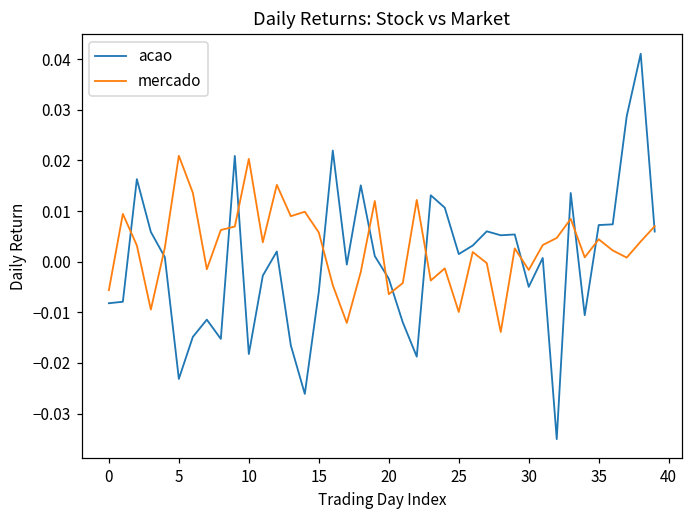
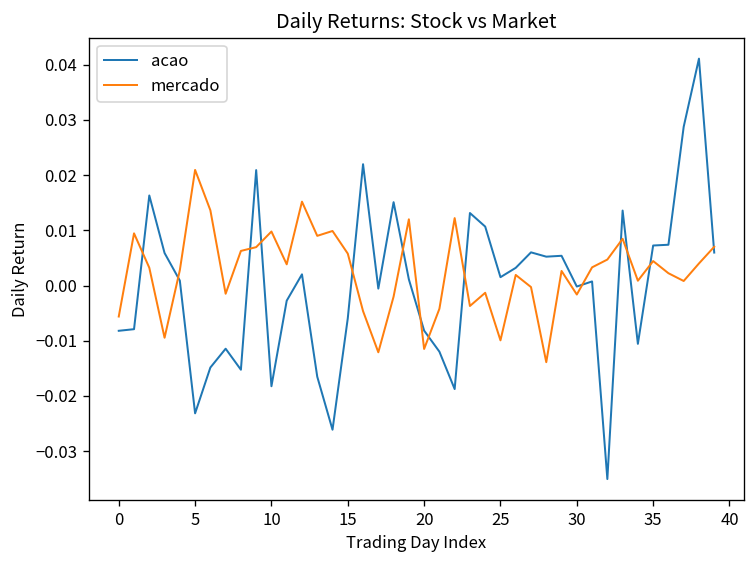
  {
    "acao": {
      "0": -0.008,
      "5": -0.023,
      "10": -0.018,
      "15": -0.006,
-     "20": -0.003,
+     "20": -0.008,
      "25": 0.002,
-     "30": -0.005,
+     "30": 0.000,
      "35": 0.007
    },
    "mercado": {
      "0": -0.006,
      "5": 0.021,
-     "10": 0.020,
+     "10": 0.010,
      "15": 0.006,
-     "20": -0.006,
+     "20": -0.011,
      "25": -0.010,
      "30": -0.002,
      "35": 0.004
    }
  }
